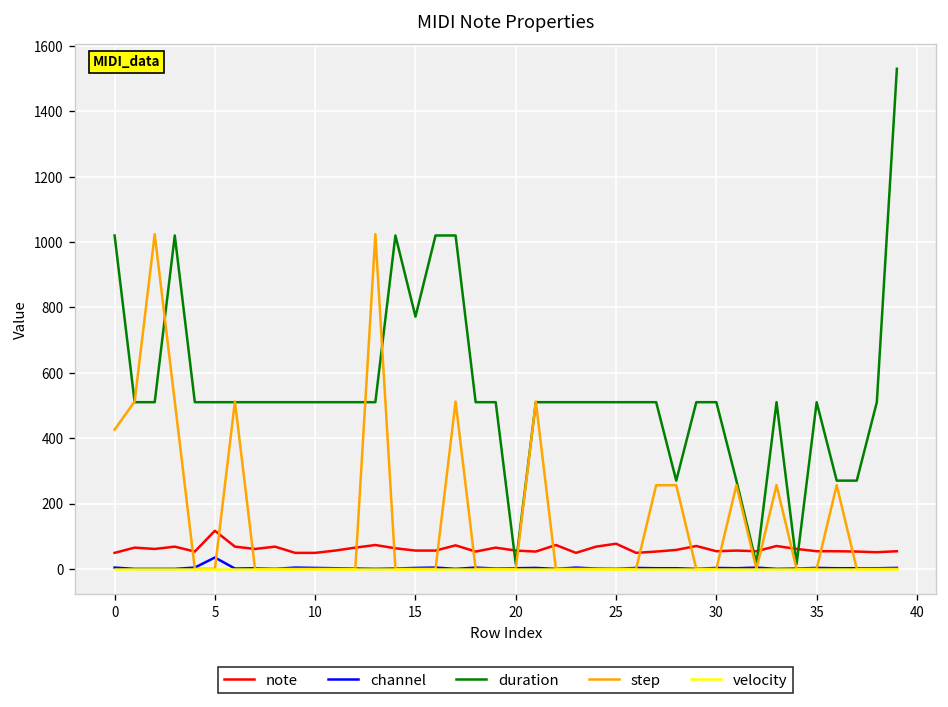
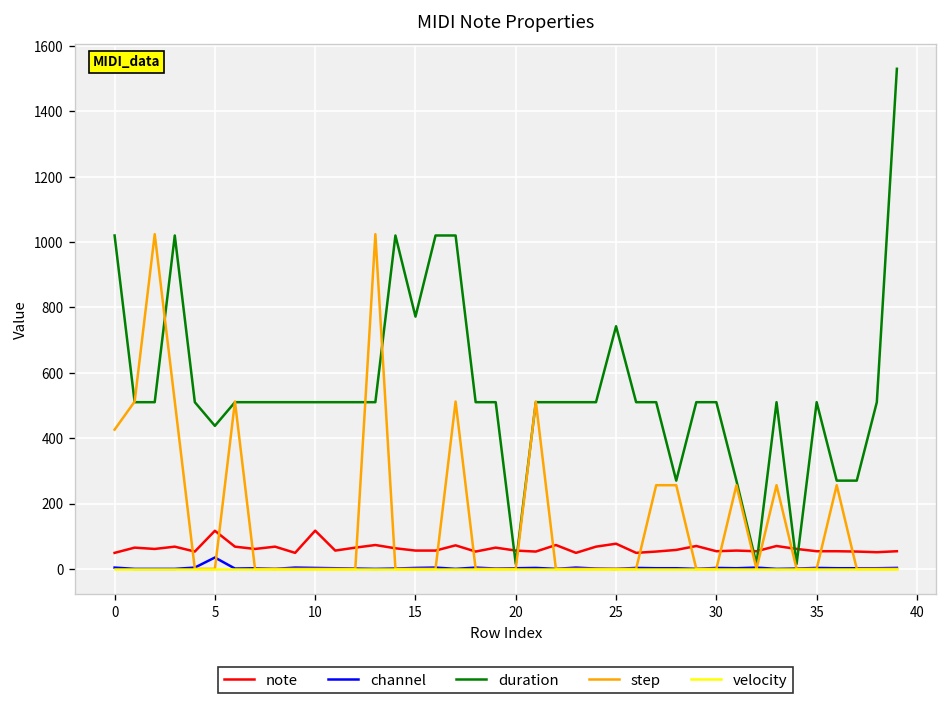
  {
    "note": {
      "0": 50,
      "5": 120,
-     "10": 50,
+     "10": 120,
      "15": 60,
      "20": 60,
      "25": 80,
      "30": 50,
      "35": 50
    },
    "channel": {
      "5": 30
    },
    "duration": {
      "0": 1020,
-     "5": 510,
+     "5": 440,
      "10": 510,
      "15": 770,
      "20": 20,
-     "25": 510,
+     "25": 740,
      "30": 510,
      "35": 510
    },
    "step": {
      "0": 430
    }
  }
